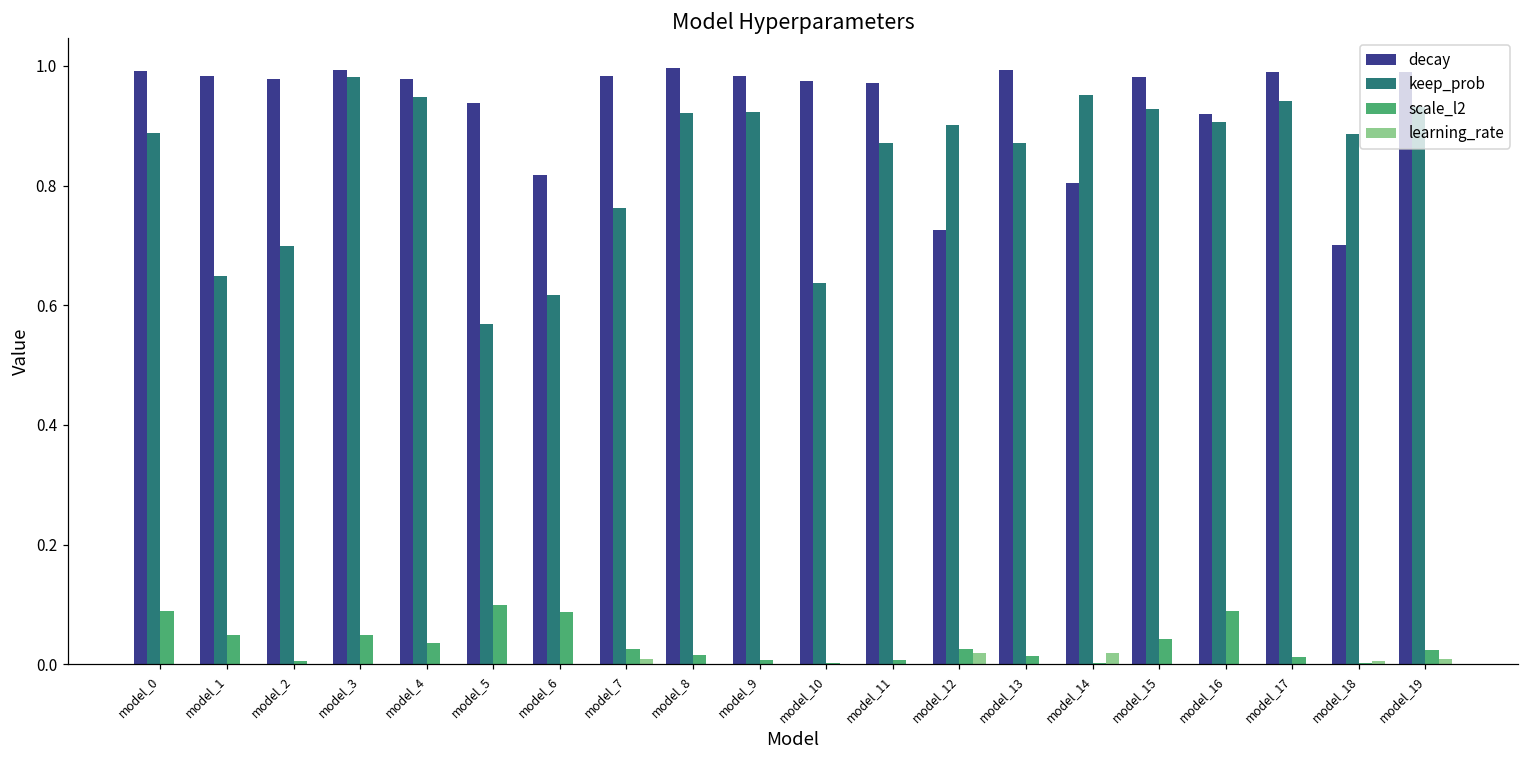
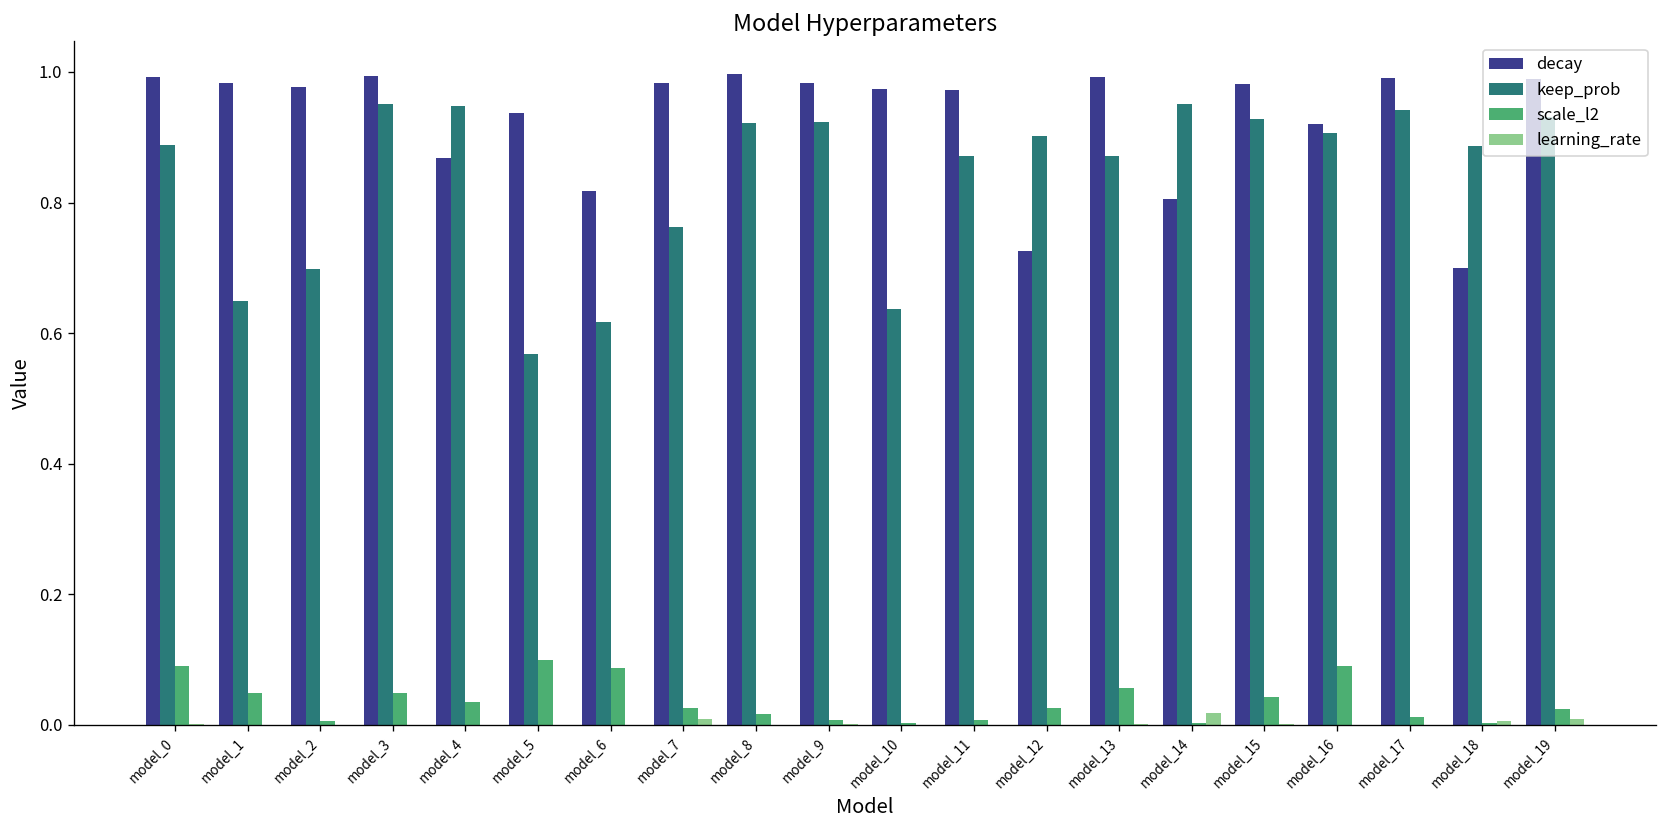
  {
    "decay": {
      "model_0": 0.99,
      "model_1": 0.98,
      "model_2": 0.98,
      "model_3": 0.99,
-     "model_4": 0.98,
+     "model_4": 0.87,
      "model_5": 0.94,
      "model_6": 0.82,
      "model_7": 0.98,
      "model_8": 1.00,
      "model_9": 0.98,
      "model_10": 0.97,
      "model_11": 0.97,
      "model_12": 0.73,
      "model_13": 0.99,
      "model_14": 0.81,
      "model_15": 0.98,
      "model_16": 0.92,
      "model_17": 0.99,
      "model_18": 0.70
    },
    "keep_prob": {
      "model_0": 0.89,
      "model_1": 0.65,
      "model_2": 0.70,
-     "model_3": 0.98,
+     "model_3": 0.95,
      "model_4": 0.95,
      "model_5": 0.57,
      "model_6": 0.62,
      "model_7": 0.76,
      "model_8": 0.92,
      "model_9": 0.92,
      "model_10": 0.64,
      "model_11": 0.87,
      "model_12": 0.90,
      "model_13": 0.87,
      "model_14": 0.95,
      "model_15": 0.93,
      "model_16": 0.91,
      "model_17": 0.94,
      "model_18": 0.89
    },
    "scale_l2": {
      "model_0": 0.09,
      "model_1": 0.05,
      "model_2": 0.01,
      "model_3": 0.05,
      "model_4": 0.04,
      "model_5": 0.10,
      "model_6": 0.09,
      "model_7": 0.03,
      "model_8": 0.02,
      "model_9": 0.01,
      "model_11": 0.01,
      "model_12": 0.03,
-     "model_13": 0.01,
+     "model_13": 0.06,
      "model_15": 0.04,
      "model_16": 0.09,
      "model_17": 0.01,
      "model_19": 0.02
    },
    "learning_rate": {
      "model_7": 0.01,
-     "model_12": 0.02,
+     "model_12": 0.00,
      "model_14": 0.02,
      "model_18": 0.01,
      "model_19": 0.01
    }
  }
